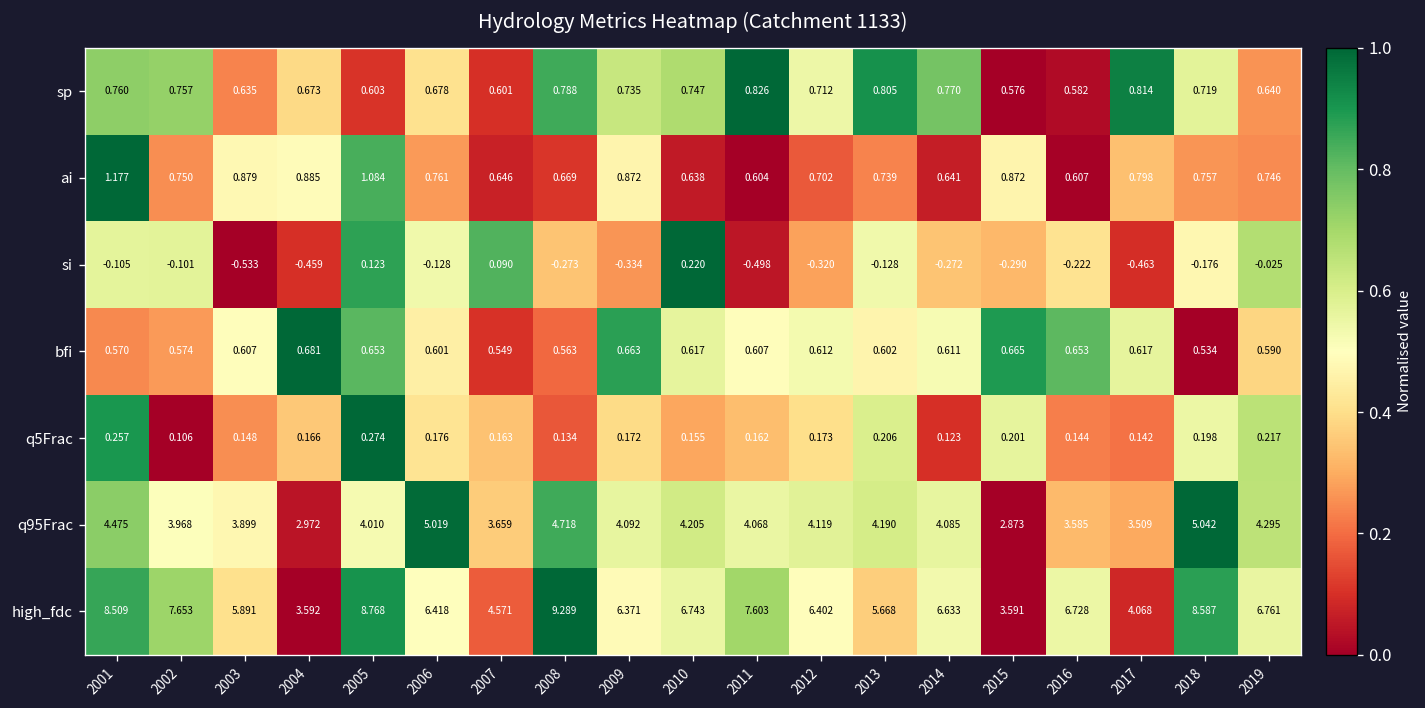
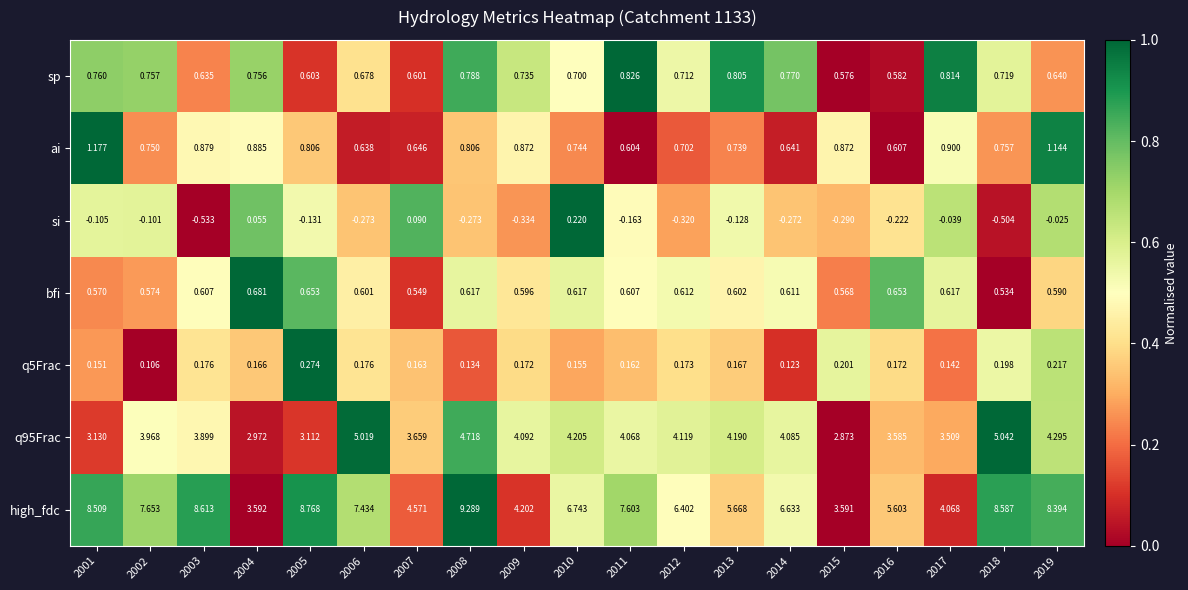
  {
    "sp": {
      "2001": 0.760,
      "2002": 0.757,
      "2003": 0.635,
-     "2004": 0.673,
+     "2004": 0.756,
      "2005": 0.603,
      "2006": 0.678,
      "2007": 0.601,
      "2008": 0.788,
      "2009": 0.735,
-     "2010": 0.747,
+     "2010": 0.700,
      "2011": 0.826,
      "2012": 0.712,
      "2013": 0.805,
      "2014": 0.770,
      "2015": 0.576,
      "2016": 0.582,
      "2017": 0.814,
      "2018": 0.719,
      "2019": 0.640
    },
    "ai": {
      "2001": 1.177,
      "2002": 0.750,
      "2003": 0.879,
      "2004": 0.885,
-     "2005": 1.084,
-     "2006": 0.761,
+     "2005": 0.806,
+     "2006": 0.638,
      "2007": 0.646,
-     "2008": 0.669,
+     "2008": 0.806,
      "2009": 0.872,
-     "2010": 0.638,
+     "2010": 0.744,
      "2011": 0.604,
      "2012": 0.702,
      "2013": 0.739,
      "2014": 0.641,
      "2015": 0.872,
      "2016": 0.607,
-     "2017": 0.798,
+     "2017": 0.900,
      "2018": 0.757,
-     "2019": 0.746
+     "2019": 1.144
    },
    "si": {
      "2001": -0.105,
      "2002": -0.101,
      "2003": -0.533,
-     "2004": -0.459,
-     "2005": 0.123,
-     "2006": -0.128,
+     "2004": 0.055,
+     "2005": -0.131,
+     "2006": -0.273,
      "2007": 0.090,
      "2008": -0.273,
      "2009": -0.334,
      "2010": 0.220,
-     "2011": -0.498,
+     "2011": -0.163,
      "2012": -0.320,
      "2013": -0.128,
      "2014": -0.272,
      "2015": -0.290,
      "2016": -0.222,
-     "2017": -0.463,
-     "2018": -0.176,
+     "2017": -0.039,
+     "2018": -0.504,
      "2019": -0.025
    },
    "bfi": {
      "2001": 0.570,
      "2002": 0.574,
      "2003": 0.607,
      "2004": 0.681,
      "2005": 0.653,
      "2006": 0.601,
      "2007": 0.549,
-     "2008": 0.563,
-     "2009": 0.663,
+     "2008": 0.617,
+     "2009": 0.596,
      "2010": 0.617,
      "2011": 0.607,
      "2012": 0.612,
      "2013": 0.602,
      "2014": 0.611,
-     "2015": 0.665,
+     "2015": 0.568,
      "2016": 0.653,
      "2017": 0.617,
      "2018": 0.534,
      "2019": 0.590
    },
    "q5Frac": {
-     "2001": 0.257,
+     "2001": 0.151,
      "2002": 0.106,
-     "2003": 0.148,
+     "2003": 0.176,
      "2004": 0.166,
      "2005": 0.274,
      "2006": 0.176,
      "2007": 0.163,
      "2008": 0.134,
      "2009": 0.172,
      "2010": 0.155,
      "2011": 0.162,
      "2012": 0.173,
-     "2013": 0.206,
+     "2013": 0.167,
      "2014": 0.123,
      "2015": 0.201,
-     "2016": 0.144,
+     "2016": 0.172,
      "2017": 0.142,
      "2018": 0.198,
      "2019": 0.217
    },
    "q95Frac": {
-     "2001": 4.475,
+     "2001": 3.130,
      "2002": 3.968,
      "2003": 3.899,
      "2004": 2.972,
-     "2005": 4.010,
+     "2005": 3.112,
      "2006": 5.019,
      "2007": 3.659,
      "2008": 4.718,
      "2009": 4.092,
      "2010": 4.205,
      "2011": 4.068,
      "2012": 4.119,
      "2013": 4.190,
      "2014": 4.085,
      "2015": 2.873,
      "2016": 3.585,
      "2017": 3.509,
      "2018": 5.042,
      "2019": 4.295
    },
    "high_fdc": {
      "2001": 8.509,
      "2002": 7.653,
-     "2003": 5.891,
+     "2003": 8.613,
      "2004": 3.592,
      "2005": 8.768,
-     "2006": 6.418,
+     "2006": 7.434,
      "2007": 4.571,
      "2008": 9.289,
-     "2009": 6.371,
+     "2009": 4.202,
      "2010": 6.743,
      "2011": 7.603,
      "2012": 6.402,
      "2013": 5.668,
      "2014": 6.633,
      "2015": 3.591,
-     "2016": 6.728,
+     "2016": 5.603,
      "2017": 4.068,
      "2018": 8.587,
-     "2019": 6.761
+     "2019": 8.394
    }
  }
